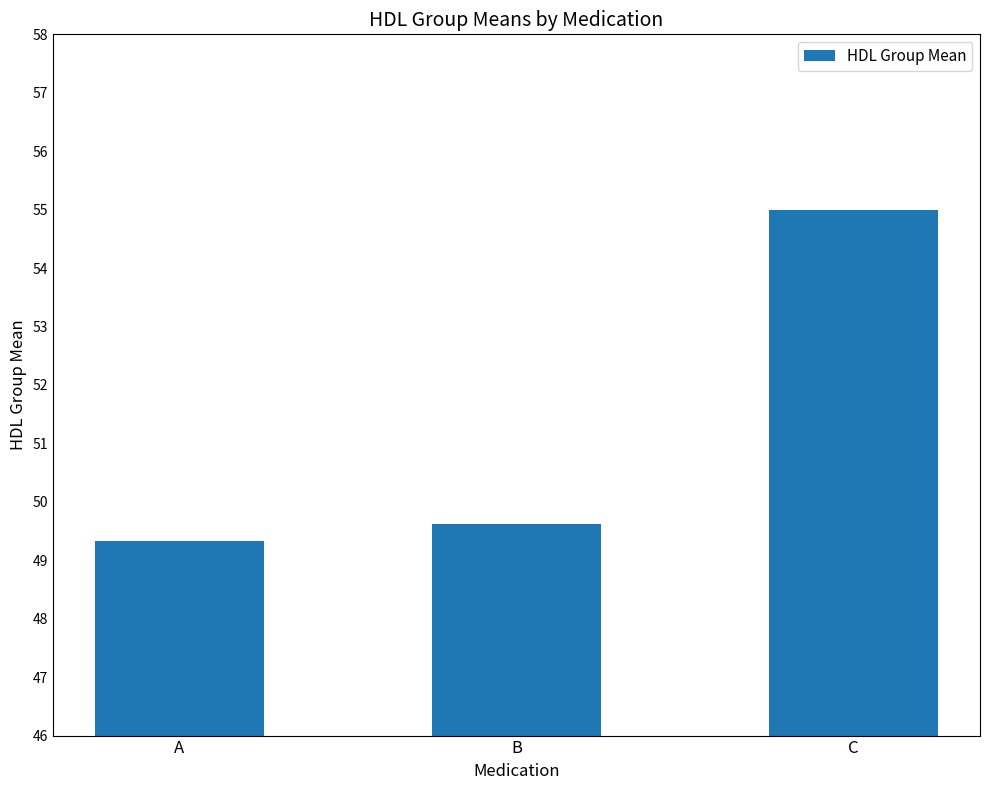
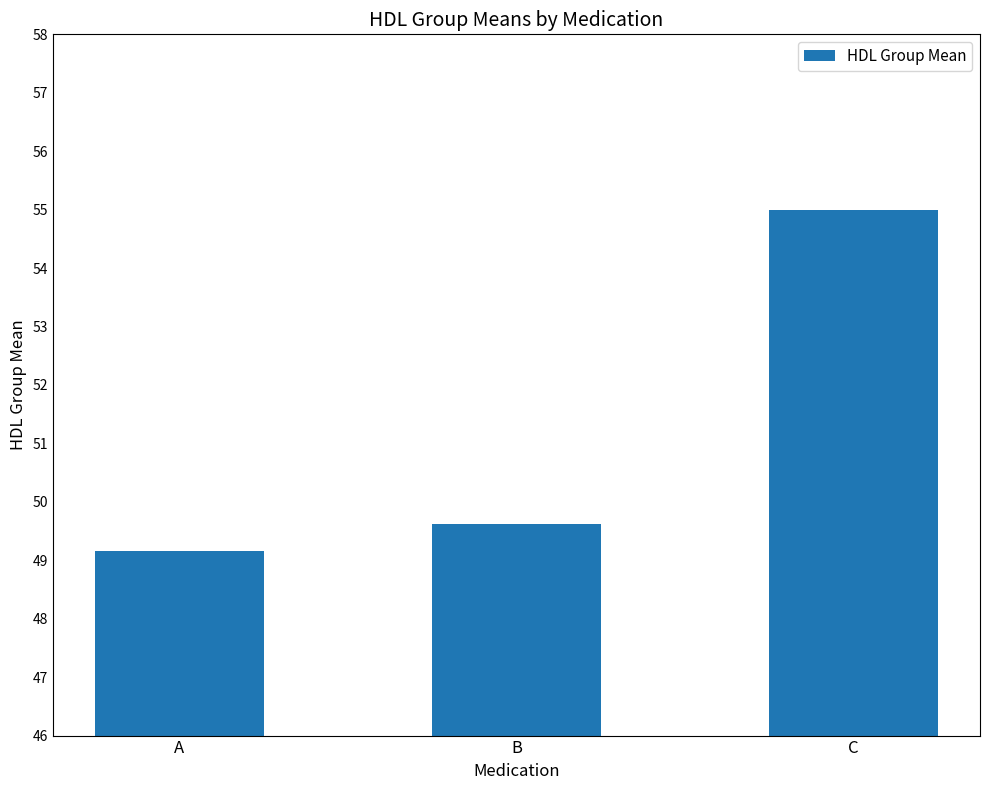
  {
-   "A": 49.3,
+   "A": 49.2,
    "B": 49.6,
    "C": 55.0
  }
